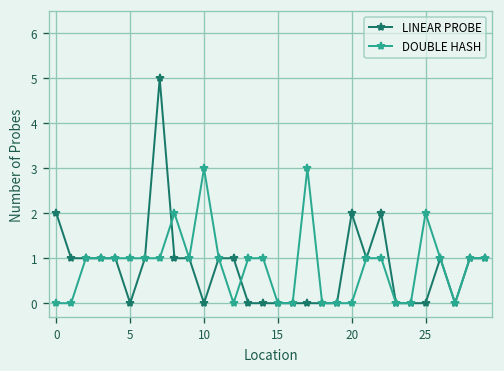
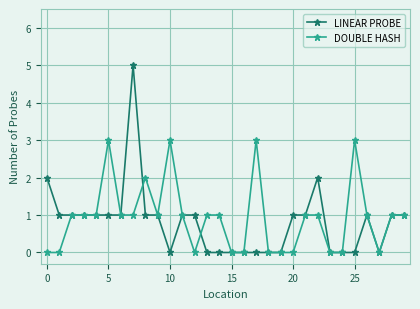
  {
    "LINEAR PROBE": {
      "0": 2,
-     "5": 0,
+     "5": 1,
      "10": 0,
-     "20": 2,
+     "20": 1,
      "25": 0
    },
    "DOUBLE HASH": {
      "0": 0,
-     "5": 1,
+     "5": 3,
      "10": 3,
      "20": 0,
-     "25": 2
+     "25": 3
    }
  }
